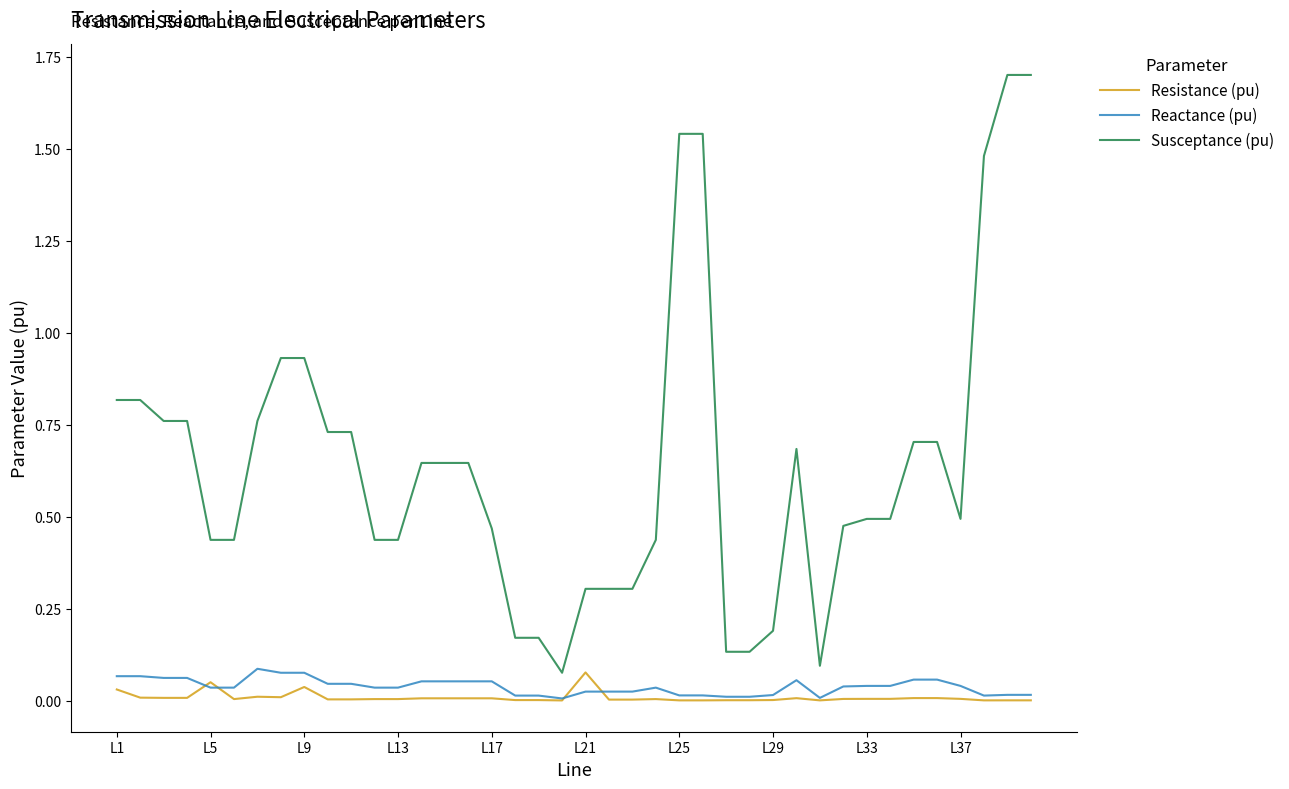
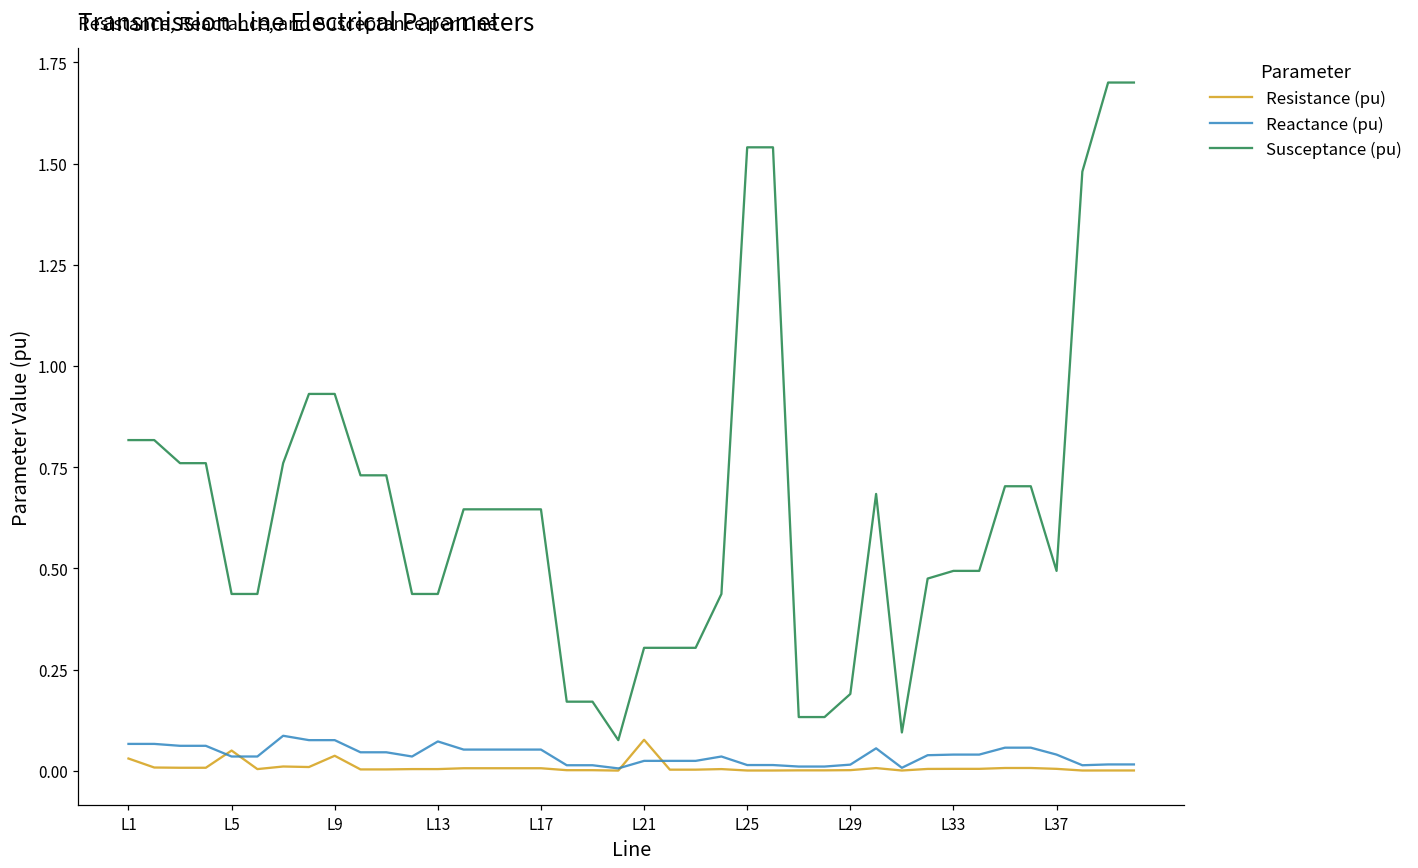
  {
    "Resistance (pu)": {
      "L1": 0.03,
      "L5": 0.05,
      "L9": 0.04,
      "L13": 0.00,
      "L17": 0.01,
      "L21": 0.08,
      "L25": 0.00,
      "L29": 0.00,
      "L33": 0.01,
      "L37": 0.01
    },
    "Reactance (pu)": {
      "L1": 0.07,
      "L5": 0.04,
      "L9": 0.08,
-     "L13": 0.04,
+     "L13": 0.07,
      "L17": 0.05,
      "L21": 0.02,
      "L25": 0.01,
      "L29": 0.02,
      "L33": 0.04,
      "L37": 0.04
    },
    "Susceptance (pu)": {
      "L1": 0.82,
      "L5": 0.44,
      "L9": 0.93,
      "L13": 0.44,
-     "L17": 0.47,
+     "L17": 0.65,
      "L21": 0.30,
      "L25": 1.54,
      "L29": 0.19,
      "L33": 0.49,
      "L37": 0.49
    }
  }
